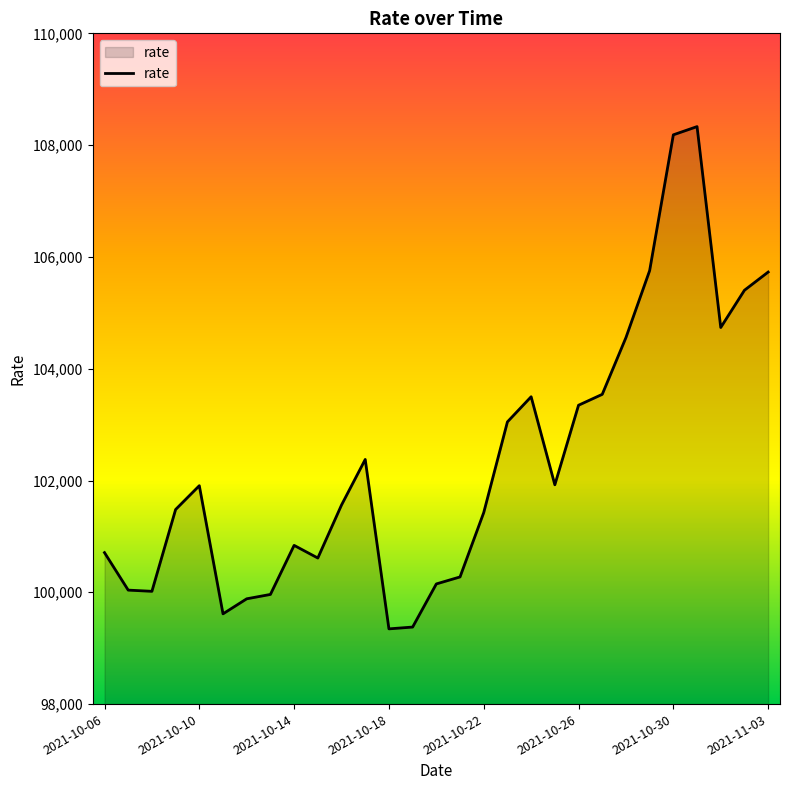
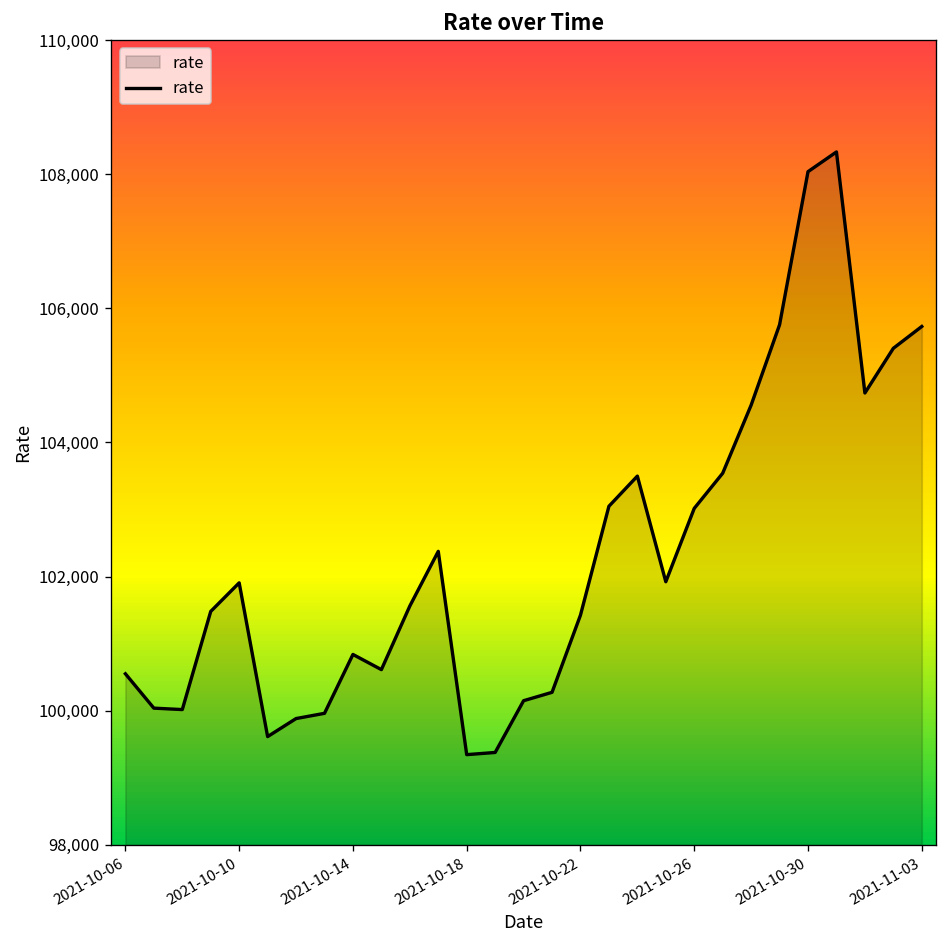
  {
-   "2021-10-06": "100,700",
+   "2021-10-06": "100,600",
    "2021-10-10": "101,900",
    "2021-10-14": "100,800",
    "2021-10-18": "99,300",
    "2021-10-22": "101,400",
-   "2021-10-26": "103,300",
-   "2021-10-30": "108,200",
+   "2021-10-26": "103,000",
+   "2021-10-30": "108,000",
    "2021-11-03": "105,700"
  }
